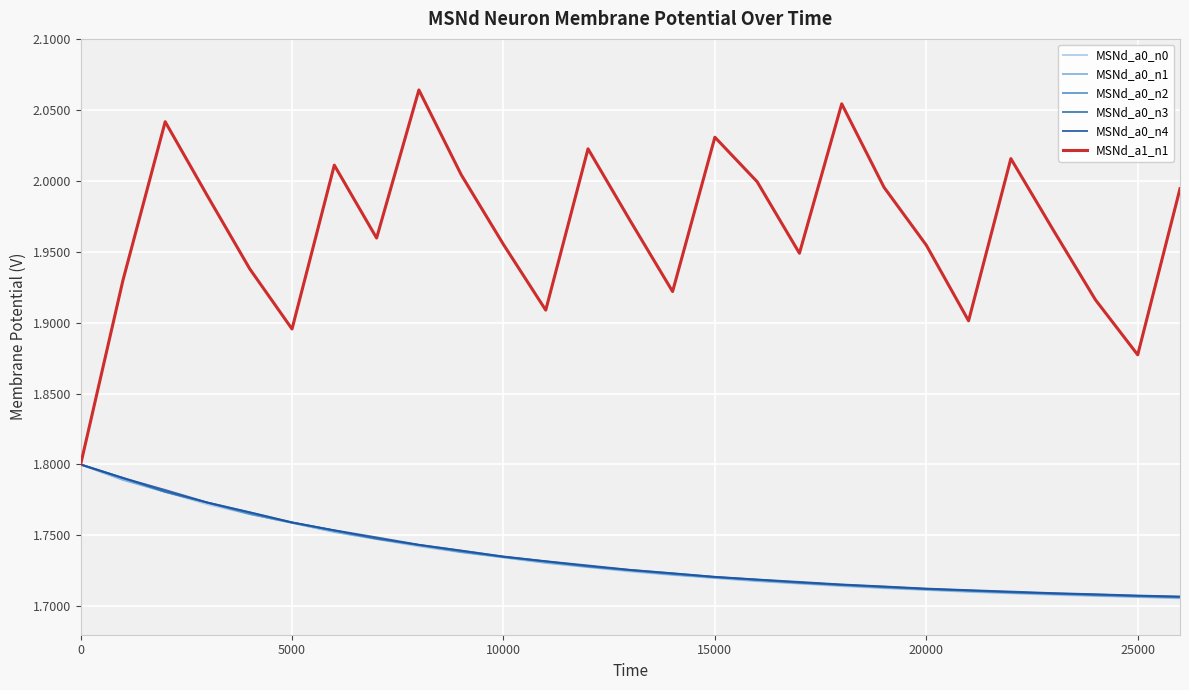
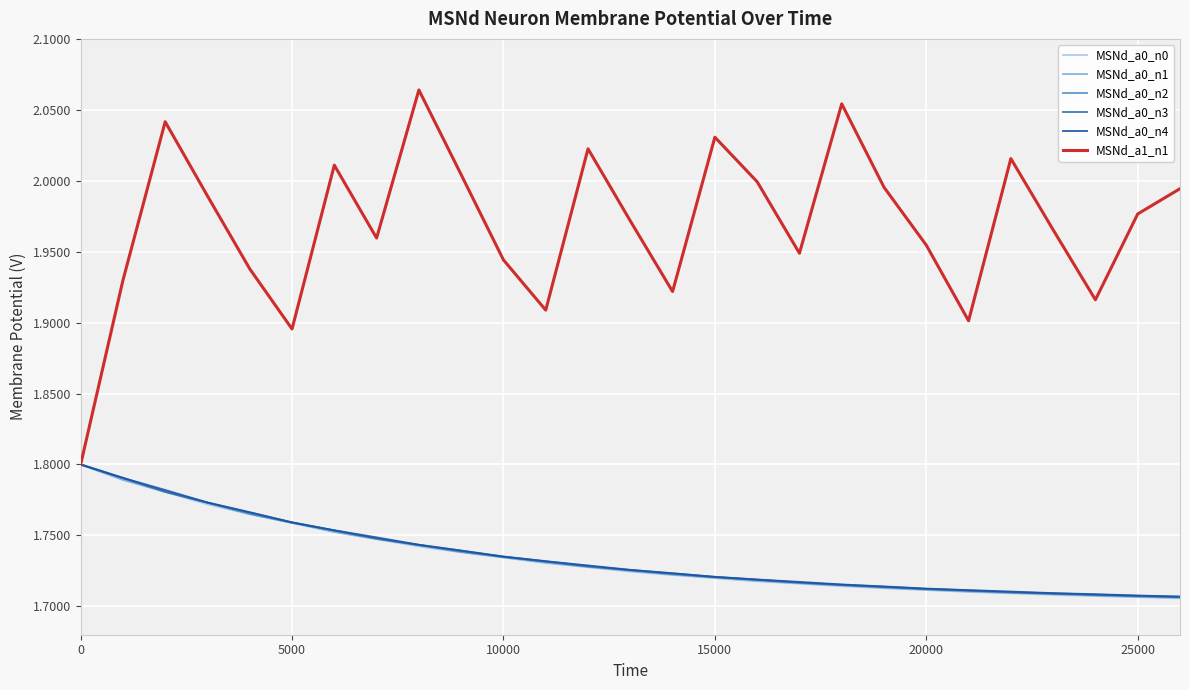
  {
    "MSNd_a1_n1": {
      "5000": 1.896,
-     "10000": 1.955,
+     "10000": 1.944,
      "15000": 2.031,
      "20000": 1.955,
-     "25000": 1.877
+     "25000": 1.977
    }
  }
